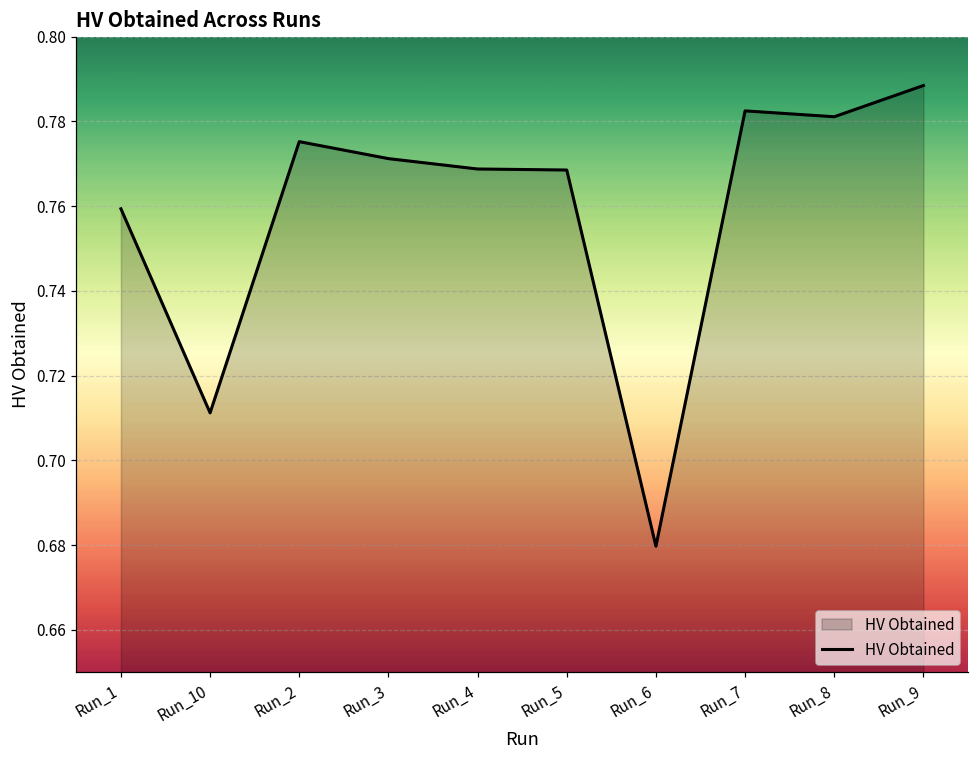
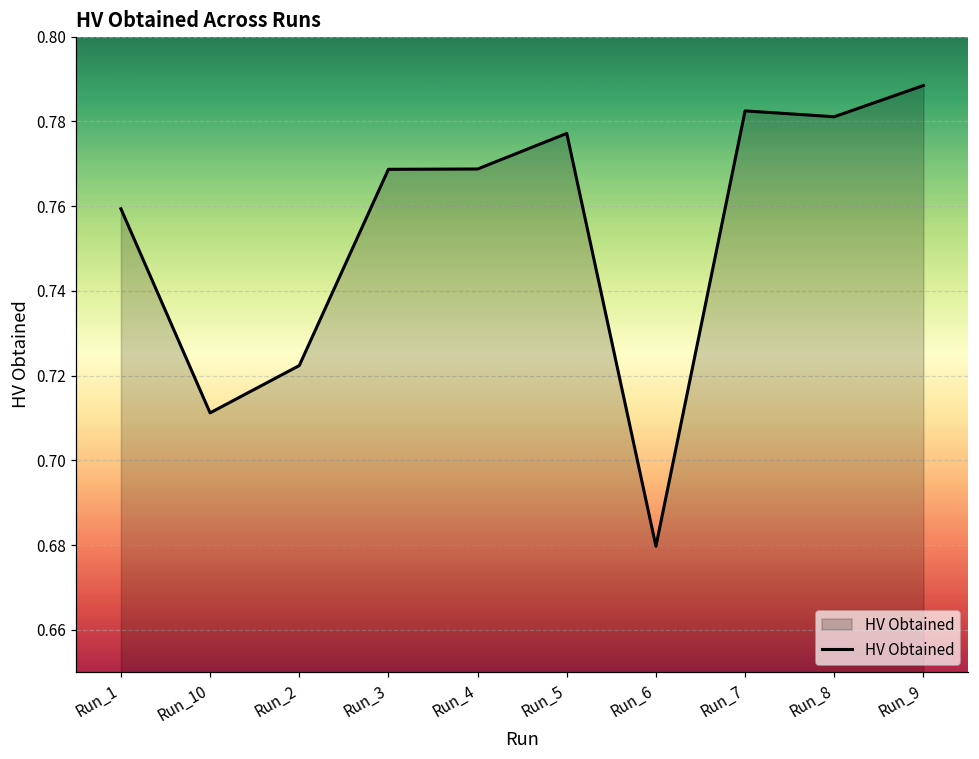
  {
    "Run_1": 0.759,
    "Run_10": 0.711,
-   "Run_2": 0.775,
-   "Run_3": 0.771,
+   "Run_2": 0.722,
+   "Run_3": 0.769,
    "Run_4": 0.769,
-   "Run_5": 0.769,
+   "Run_5": 0.777,
    "Run_6": 0.680,
    "Run_7": 0.782,
    "Run_8": 0.781,
    "Run_9": 0.788
  }
